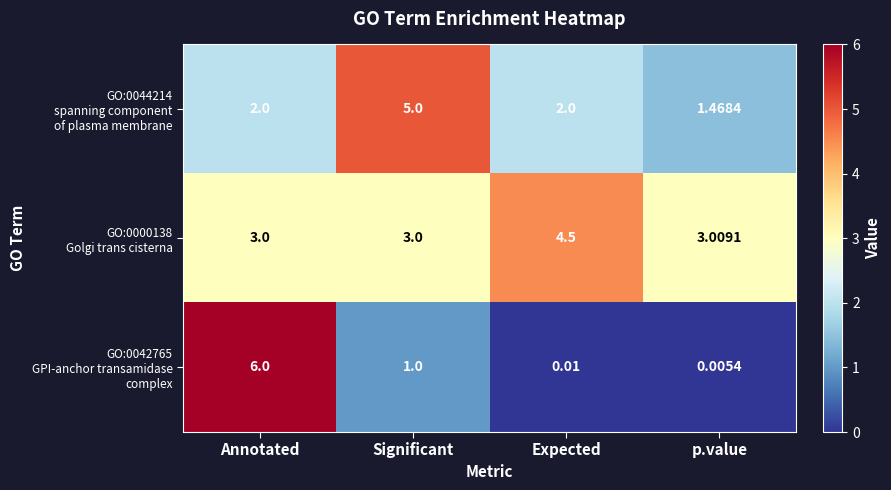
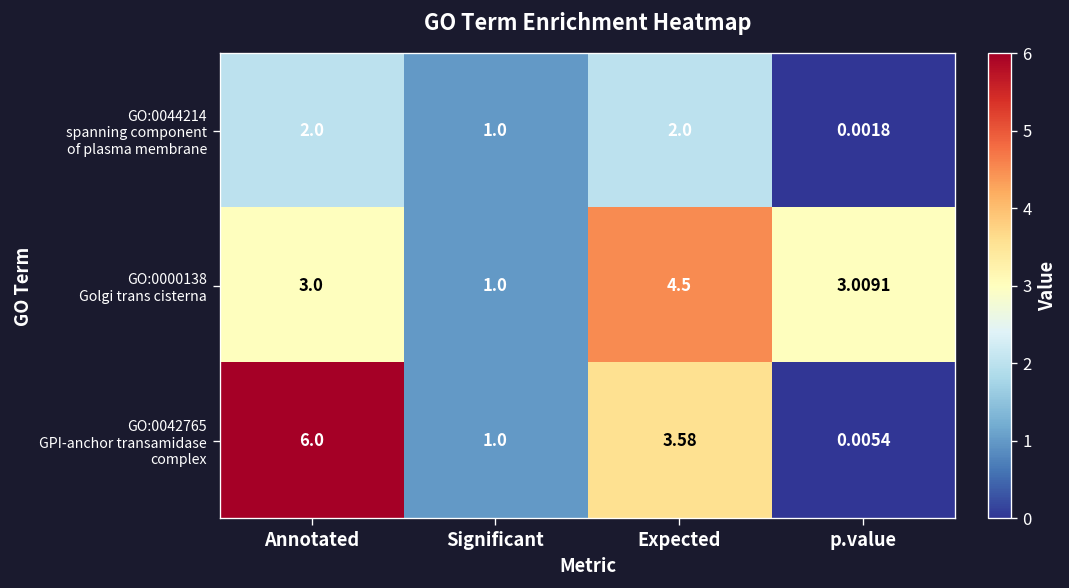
  {
    "GO:0044214 spanning component of plasma membrane": {
      "Annotated": 2.0,
-     "Significant": 5.0,
+     "Significant": 1.0,
      "Expected": 2.0,
-     "p.value": 1.4684
+     "p.value": 0.0018
    },
    "GO:0000138 Golgi trans cisterna": {
      "Annotated": 3.0,
-     "Significant": 3.0,
+     "Significant": 1.0,
      "Expected": 4.5,
      "p.value": 3.0091
    },
    "GO:0042765 GPI-anchor transamidase complex": {
      "Annotated": 6.0,
      "Significant": 1.0,
-     "Expected": 0.01,
+     "Expected": 3.58,
      "p.value": 0.0054
    }
  }
